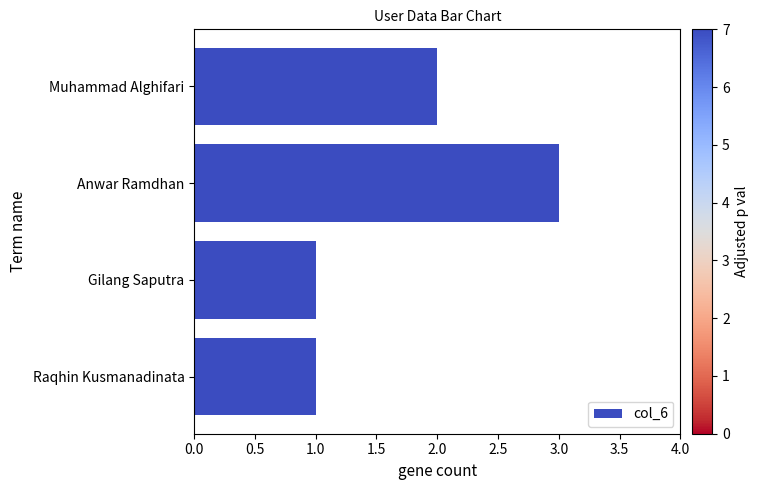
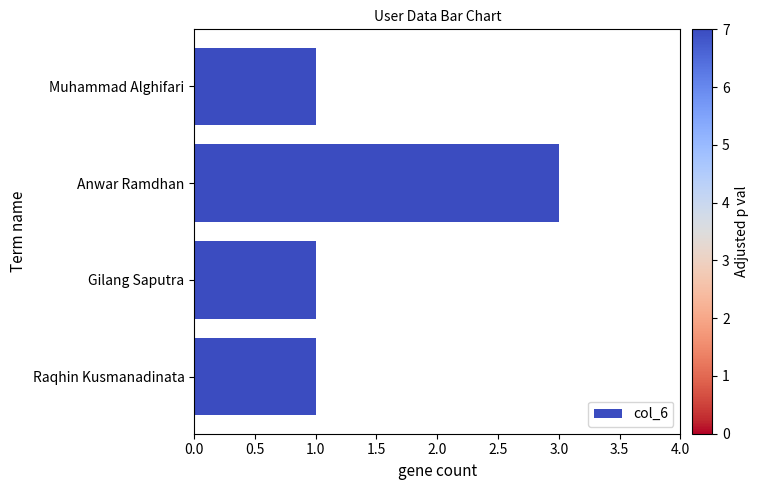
  {
-   "Muhammad Alghifari": 2,
+   "Muhammad Alghifari": 1,
    "Anwar Ramdhan": 3,
    "Gilang Saputra": 1,
    "Raqhin Kusmanadinata": 1
  }
